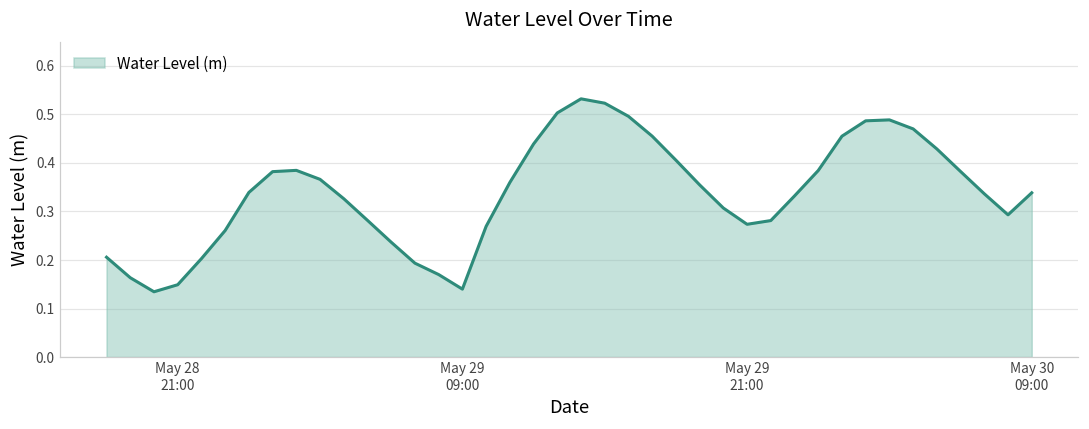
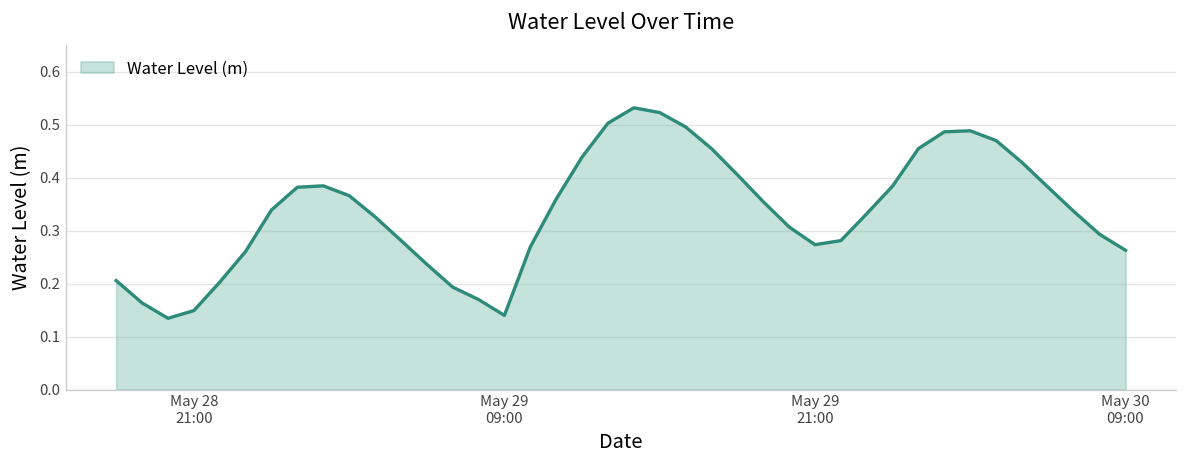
  {
    "May 28 21:00": 0.15,
    "May 29 09:00": 0.14,
    "May 29 21:00": 0.27,
-   "May 30 09:00": 0.34
+   "May 30 09:00": 0.26
  }
